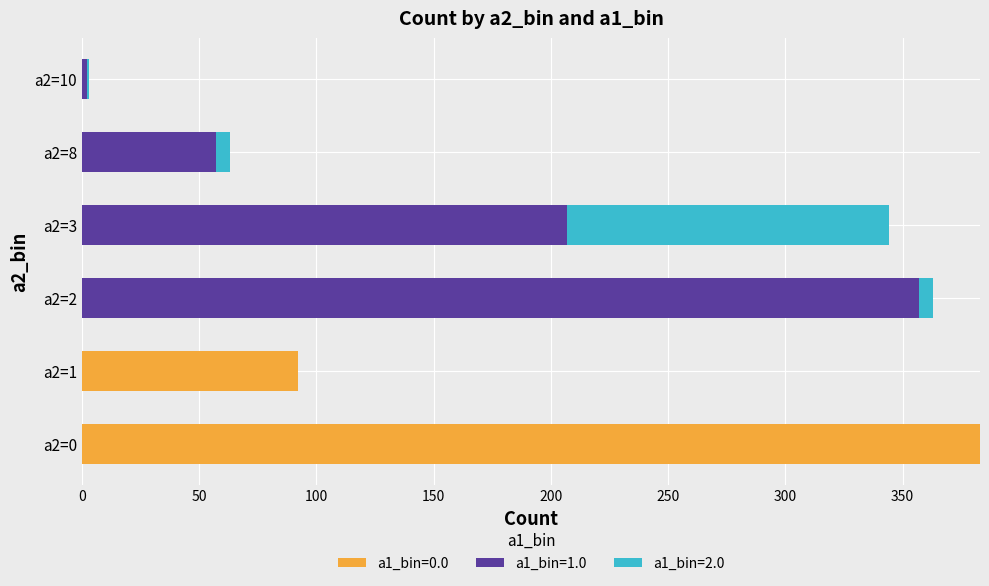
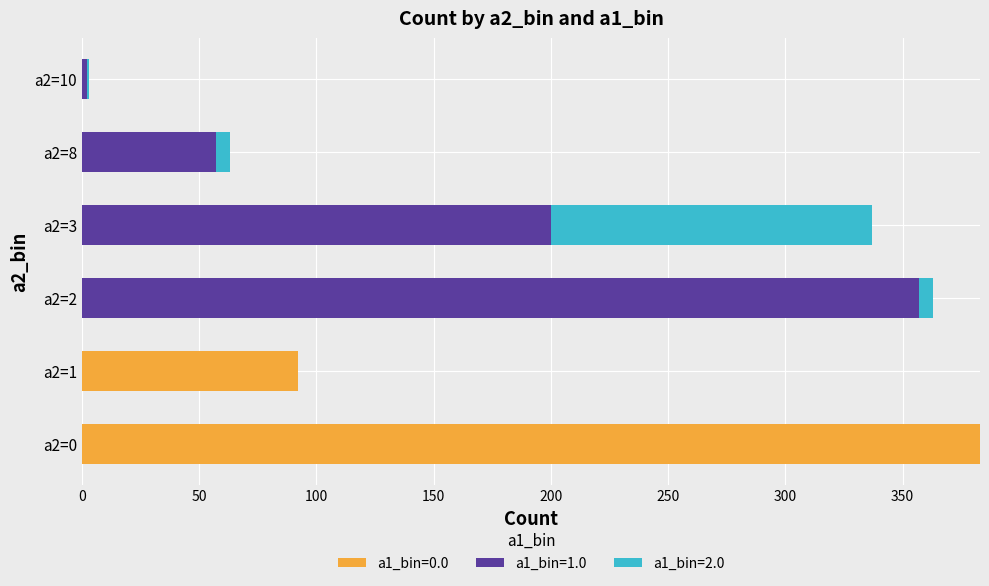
  {
    "a1_bin=0.0": {
      "a2=10": 0,
      "a2=8": 0,
      "a2=3": 0,
      "a2=2": 0,
      "a2=1": 92,
      "a2=0": 383
    },
    "a1_bin=1.0": {
-     "a2=3": 207
+     "a2=3": 200
    },
    "a1_bin=2.0": {
      "a2=8": 6,
      "a2=3": 137,
      "a2=2": 6,
      "a2=1": 0,
      "a2=0": 0
    }
  }
